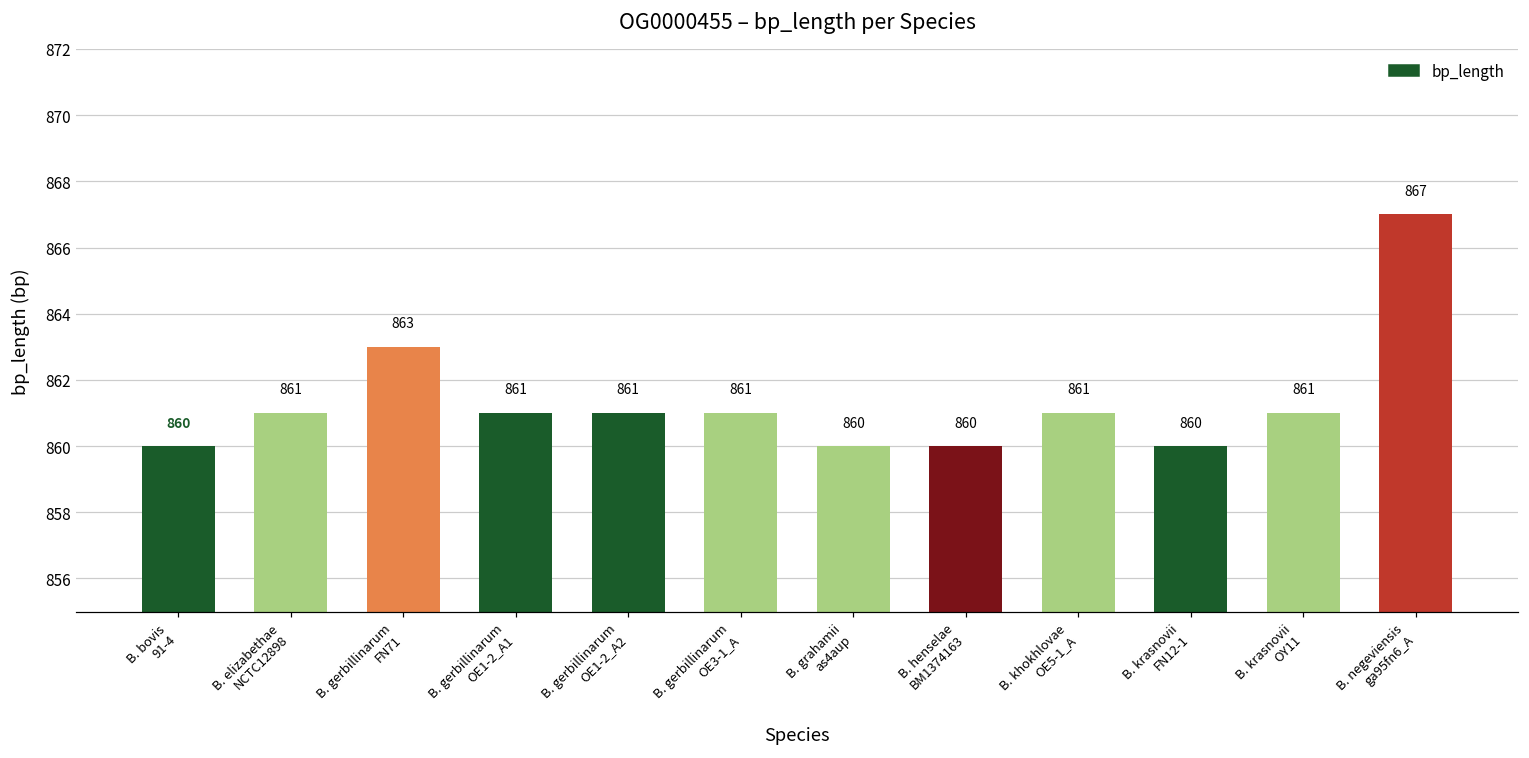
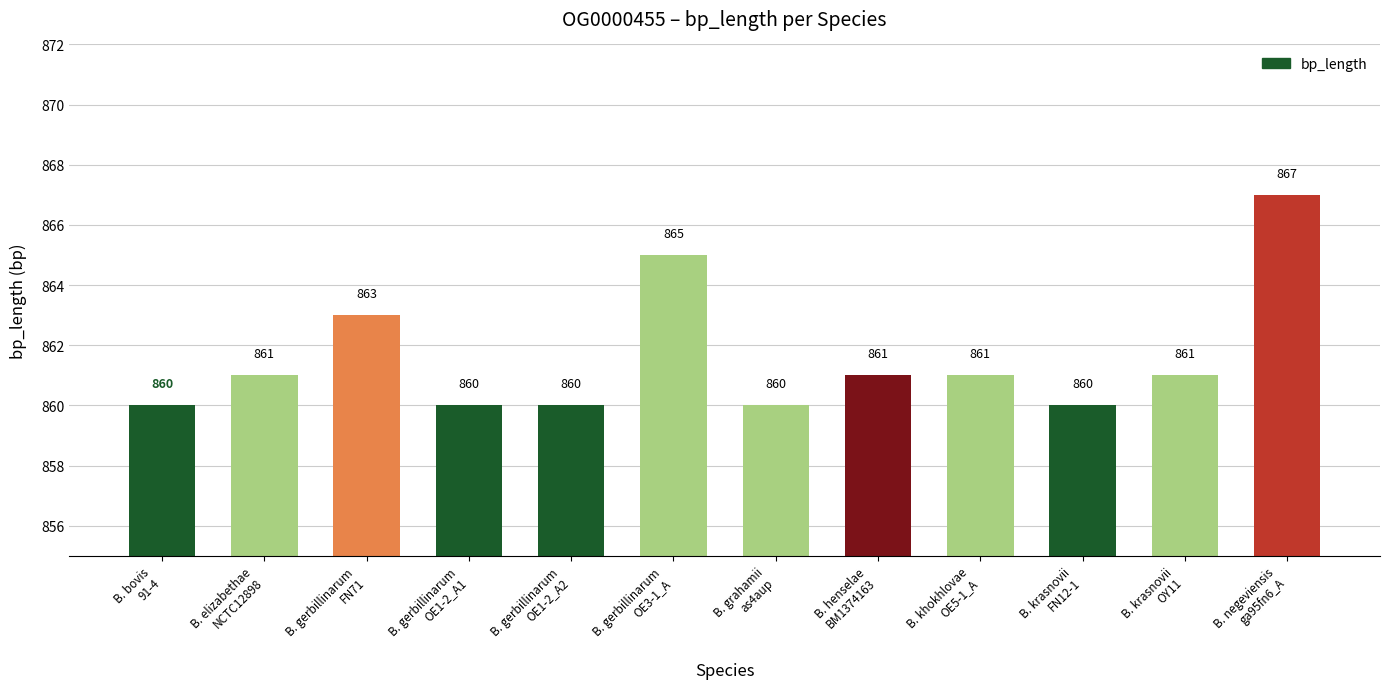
  {
    "B. bovis 91-4": 860,
    "B. elizabethae NCTC12898": 861,
    "B. gerbillinarum FN71": 863,
-   "B. gerbillinarum OE1-2_A1": 861,
-   "B. gerbillinarum OE1-2_A2": 861,
-   "B. gerbillinarum OE3-1_A": 861,
+   "B. gerbillinarum OE1-2_A1": 860,
+   "B. gerbillinarum OE1-2_A2": 860,
+   "B. gerbillinarum OE3-1_A": 865,
    "B. grahamii as4aup": 860,
-   "B. henselae BM1374163": 860,
+   "B. henselae BM1374163": 861,
    "B. khokhlovae OE5-1_A": 861,
    "B. krasnovii FN12-1": 860,
    "B. krasnovii OY11": 861,
    "B. negeviensis ga95fn6_A": 867
  }
